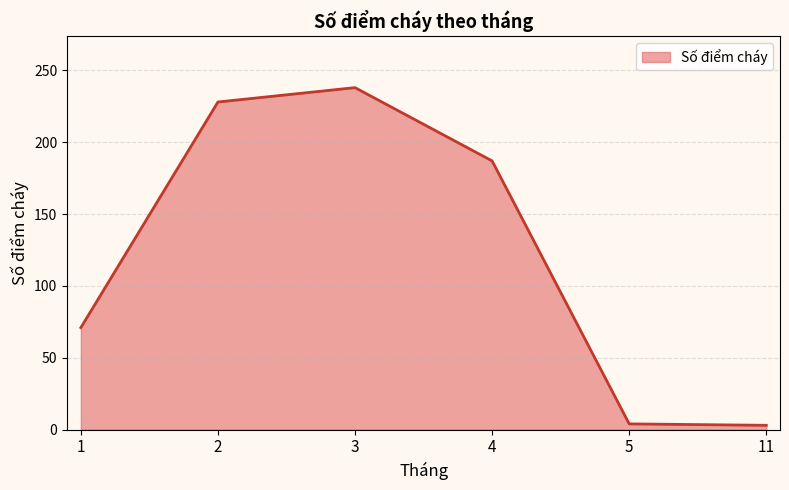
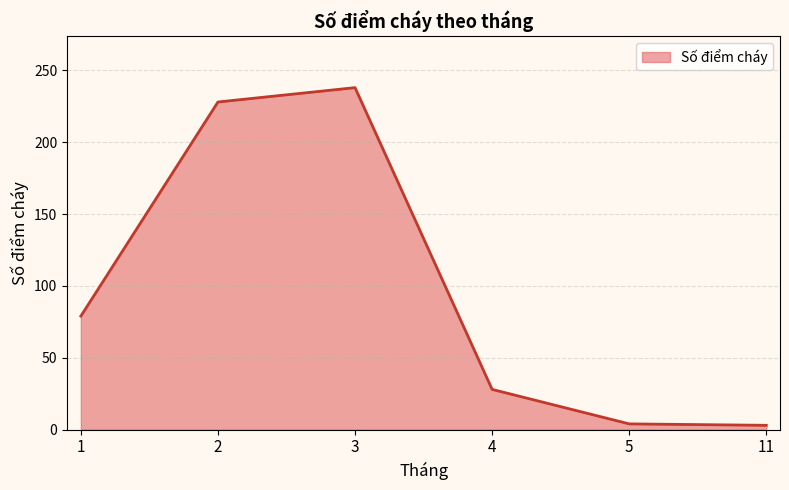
  {
-   "1": 71,
+   "1": 79,
    "2": 228,
    "3": 238,
-   "4": 187,
+   "4": 28,
    "5": 4,
    "11": 3
  }
